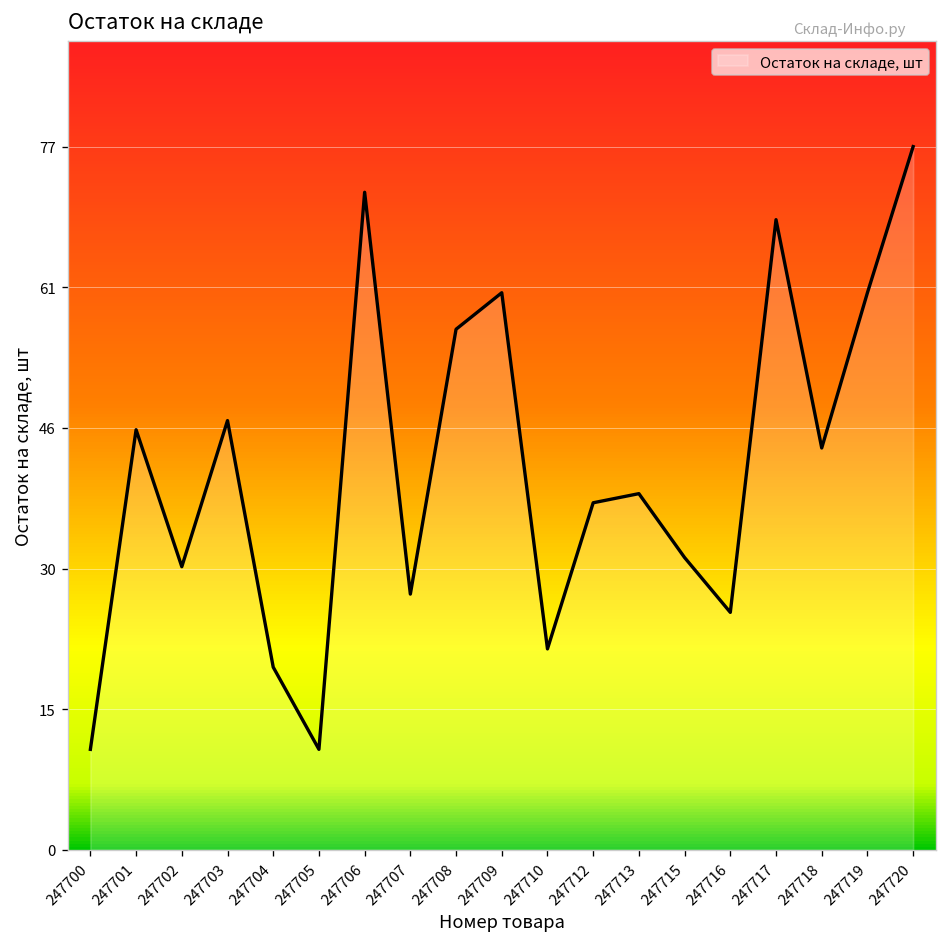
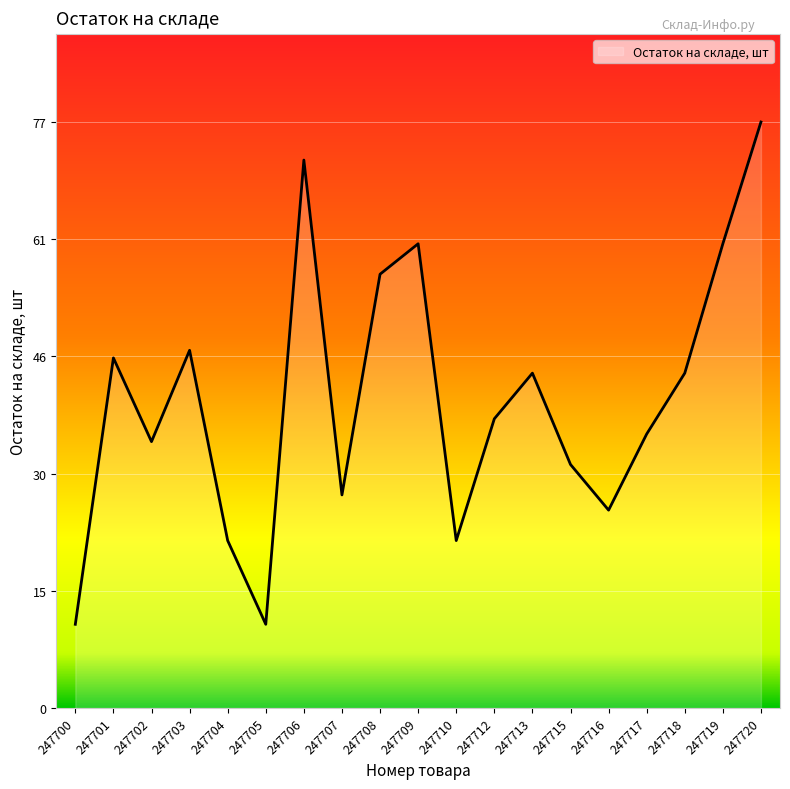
  {
    "247700": 11,
    "247701": 46,
-   "247702": 31,
+   "247702": 35,
    "247703": 47,
-   "247704": 20,
+   "247704": 22,
    "247705": 11,
    "247706": 72,
    "247707": 28,
    "247708": 57,
    "247709": 61,
    "247710": 22,
    "247712": 38,
-   "247713": 39,
+   "247713": 44,
    "247715": 32,
    "247716": 26,
-   "247717": 69,
+   "247717": 36,
    "247718": 44,
    "247719": 61,
    "247720": 77
  }
